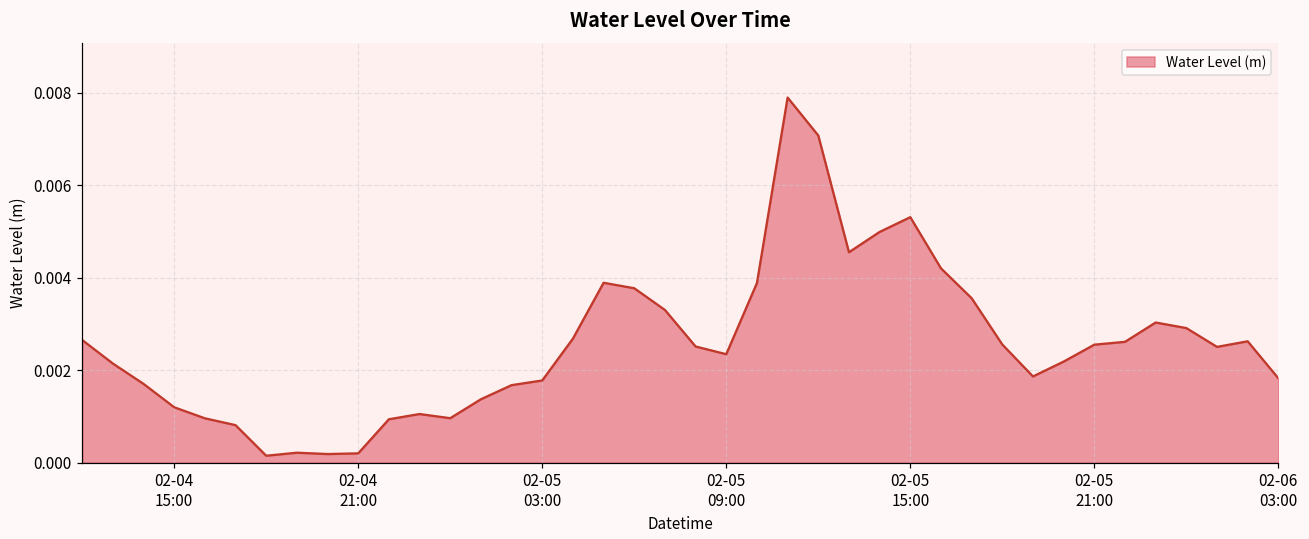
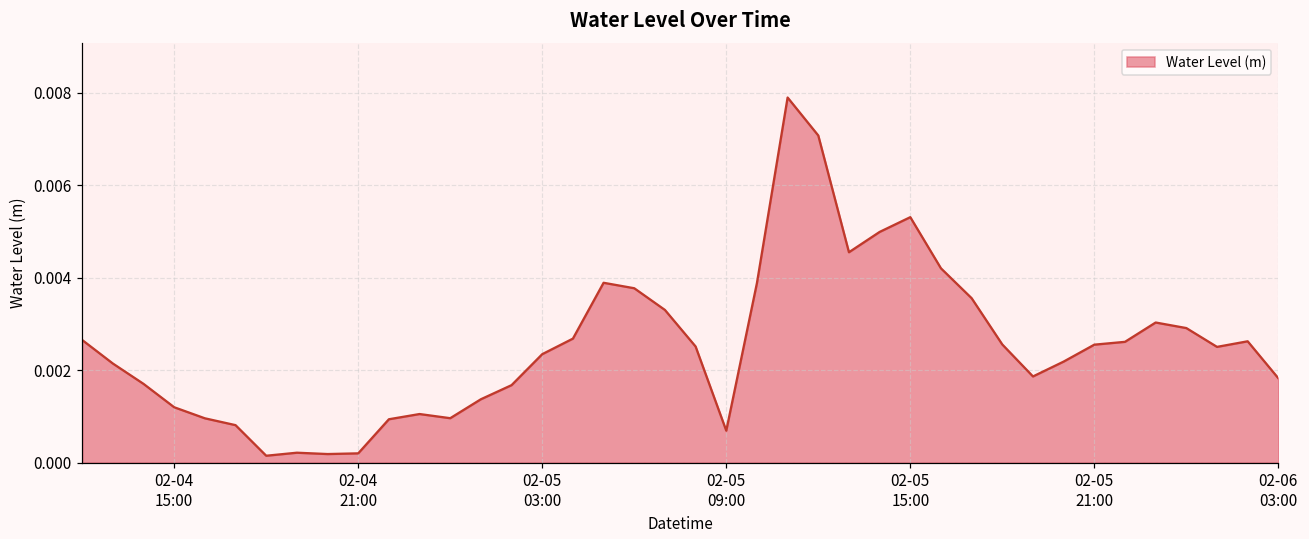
  {
    "02-04 15:00": 0.0012,
    "02-04 21:00": 0.0002,
-   "02-05 03:00": 0.0018,
-   "02-05 09:00": 0.0023,
+   "02-05 03:00": 0.0023,
+   "02-05 09:00": 0.0007,
    "02-05 15:00": 0.0053,
    "02-05 21:00": 0.0026,
    "02-06 03:00": 0.0018
  }
